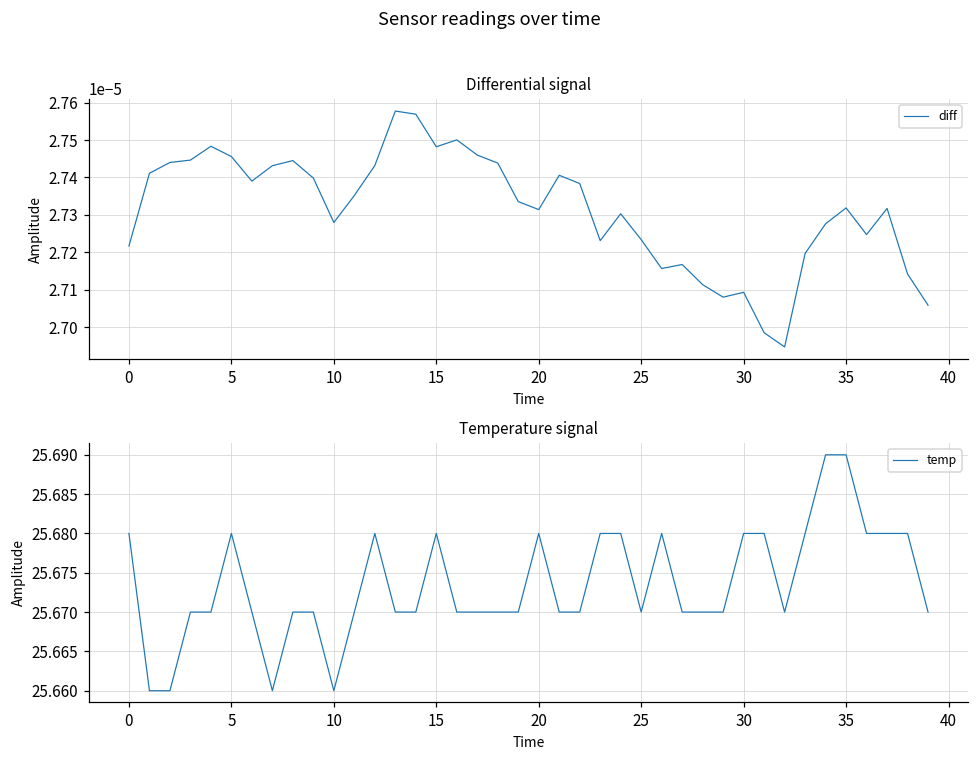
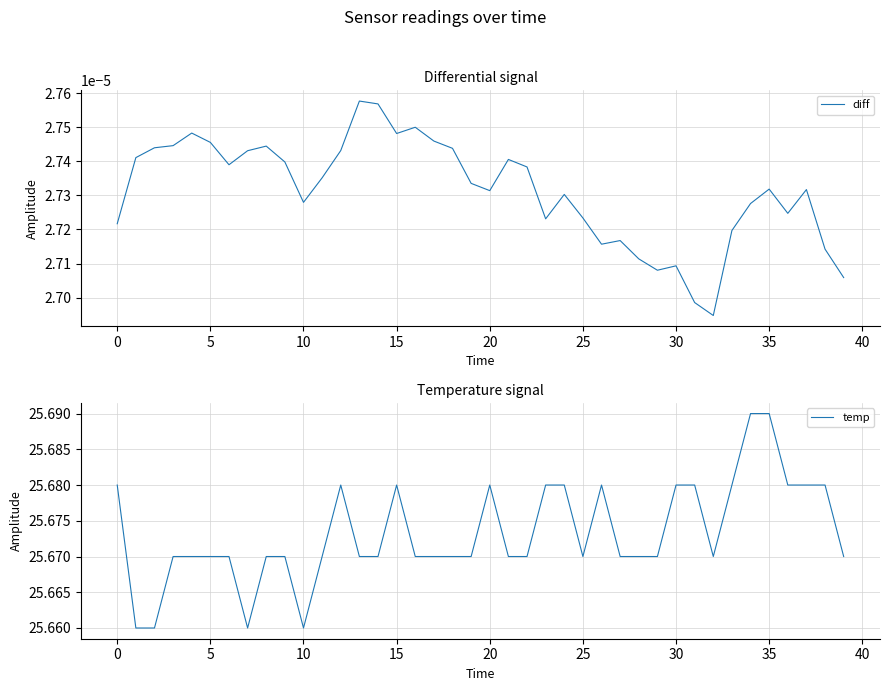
  {
    "Differential signal": {
      "0": 0.00002722,
      "5": 0.00002746,
      "10": 0.00002728,
      "15": 0.00002748,
      "20": 0.00002731,
      "25": 0.00002723,
      "30": 0.00002709,
      "35": 0.00002732
    },
    "Temperature signal": {
      "0": 25.68,
-     "5": 25.68,
+     "5": 25.67,
      "10": 25.66,
      "15": 25.68,
      "20": 25.68,
      "25": 25.67,
      "30": 25.68,
      "35": 25.69
    }
  }
